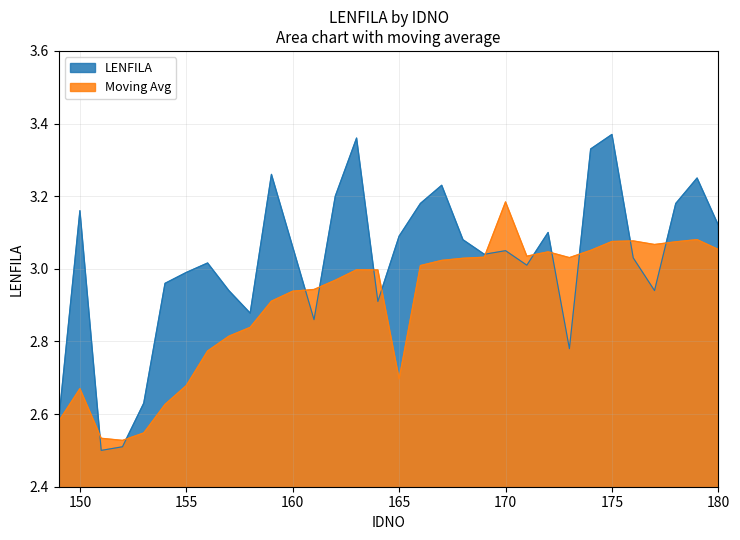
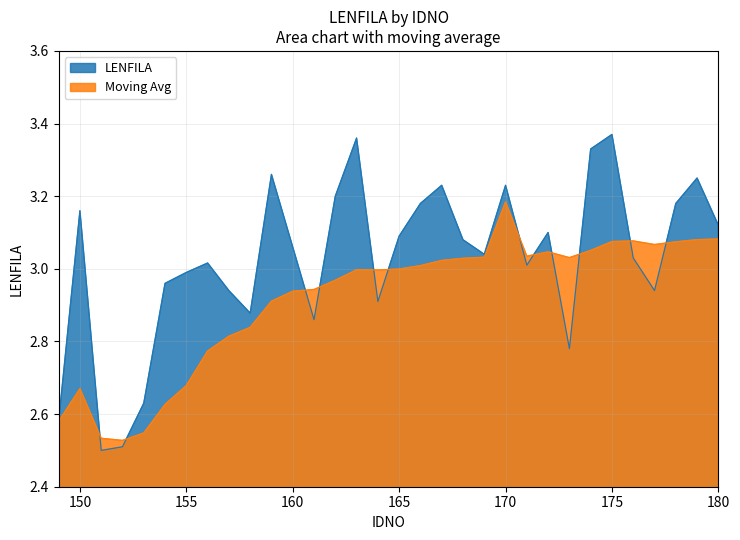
  {
    "LENFILA": {
      "150": 3.16,
      "155": 2.99,
      "160": 3.06,
      "165": 3.09,
-     "170": 3.05,
+     "170": 3.23,
      "175": 3.37,
      "180": 3.12
    },
    "Moving Avg": {
      "150": 2.67,
      "155": 2.68,
      "160": 2.94,
-     "165": 2.70,
+     "165": 3.00,
      "170": 3.18,
      "175": 3.08,
-     "180": 3.05
+     "180": 3.08
    }
  }
